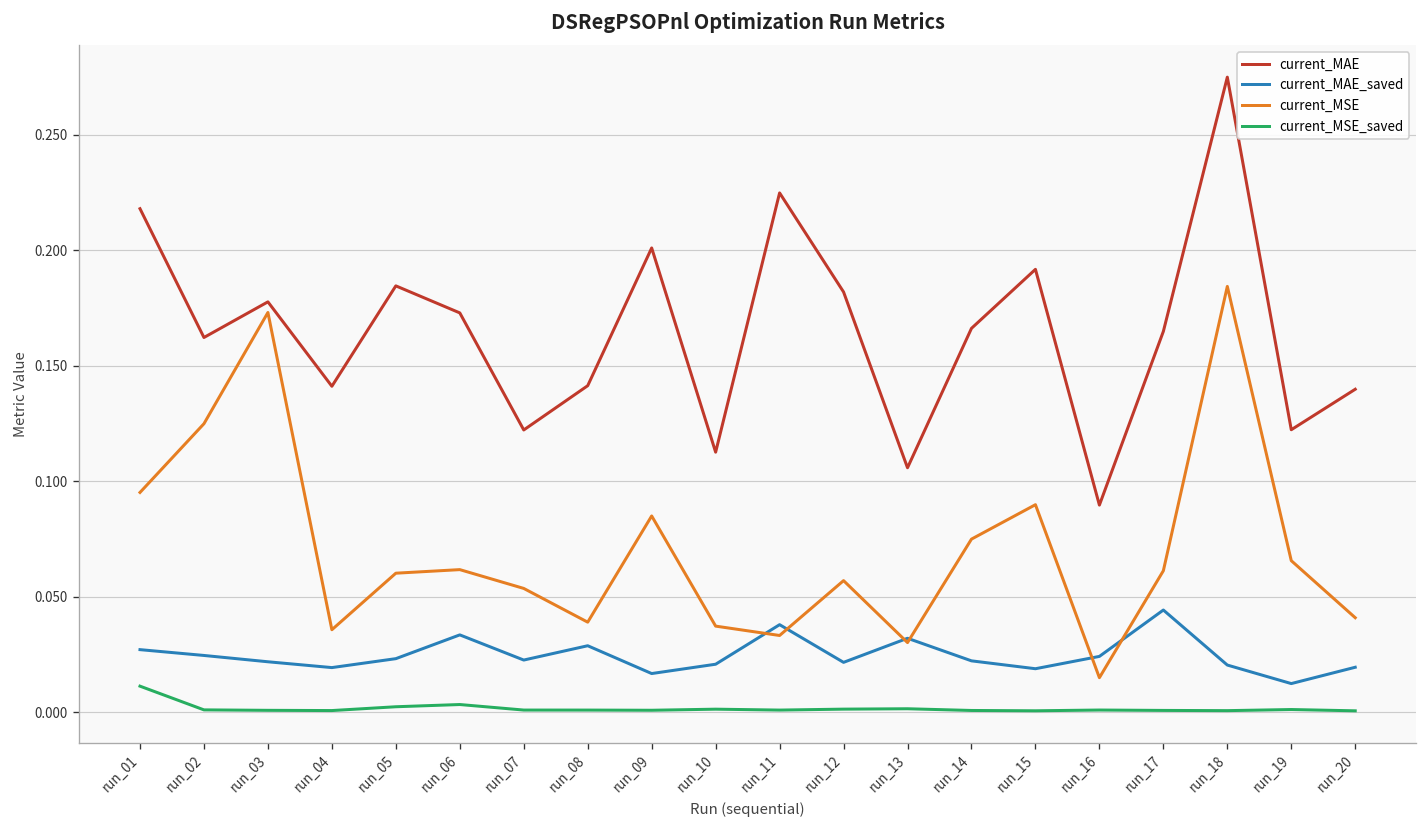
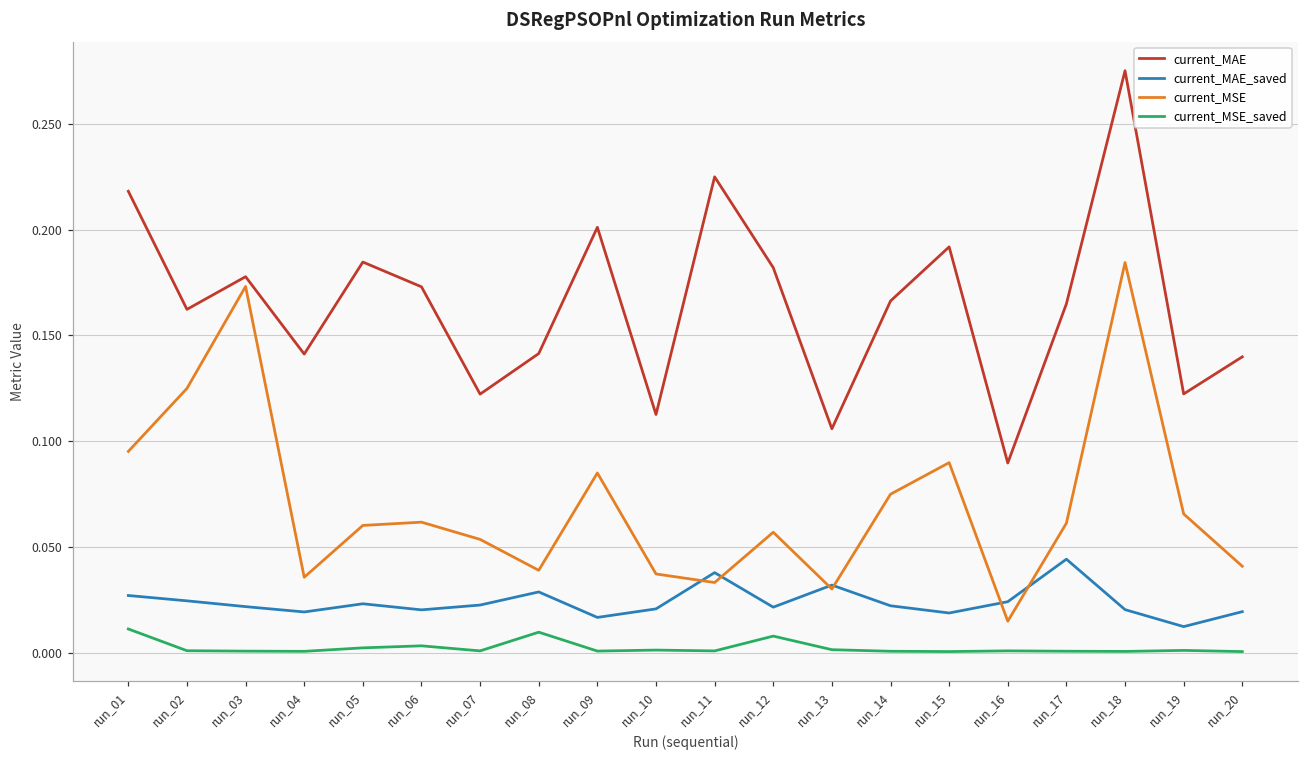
  {
    "current_MAE": {
      "run_01": 0.218,
      "run_02": 0.162,
      "run_03": 0.178,
      "run_04": 0.141,
      "run_05": 0.185,
      "run_06": 0.173,
      "run_07": 0.122,
      "run_08": 0.141,
      "run_09": 0.201,
      "run_10": 0.113,
      "run_11": 0.225,
      "run_12": 0.182,
      "run_13": 0.106,
      "run_14": 0.166,
      "run_15": 0.192,
      "run_16": 0.090,
      "run_17": 0.165,
      "run_18": 0.275,
      "run_19": 0.122,
      "run_20": 0.140
    },
    "current_MAE_saved": {
      "run_01": 0.027,
      "run_02": 0.025,
      "run_03": 0.022,
      "run_04": 0.019,
      "run_05": 0.023,
-     "run_06": 0.033,
+     "run_06": 0.020,
      "run_07": 0.023,
      "run_08": 0.029,
      "run_09": 0.017,
      "run_10": 0.021,
      "run_11": 0.038,
      "run_12": 0.022,
      "run_13": 0.032,
      "run_14": 0.022,
      "run_15": 0.019,
      "run_16": 0.024,
      "run_17": 0.044,
      "run_18": 0.020,
      "run_19": 0.012,
      "run_20": 0.019
    },
    "current_MSE": {
      "run_01": 0.095,
      "run_02": 0.125,
      "run_03": 0.173,
      "run_04": 0.036,
      "run_05": 0.060,
      "run_06": 0.062,
      "run_07": 0.054,
      "run_08": 0.039,
      "run_09": 0.085,
      "run_10": 0.037,
      "run_11": 0.033,
      "run_12": 0.057,
      "run_13": 0.030,
      "run_14": 0.075,
      "run_15": 0.090,
      "run_16": 0.015,
      "run_17": 0.061,
      "run_18": 0.184,
      "run_19": 0.066,
      "run_20": 0.041
    },
    "current_MSE_saved": {
      "run_01": 0.011,
      "run_02": 0.001,
      "run_03": 0.001,
      "run_04": 0.001,
      "run_05": 0.002,
      "run_06": 0.003,
      "run_07": 0.001,
-     "run_08": 0.001,
+     "run_08": 0.010,
      "run_09": 0.001,
      "run_10": 0.001,
      "run_11": 0.001,
-     "run_12": 0.001,
+     "run_12": 0.008,
      "run_13": 0.002,
      "run_14": 0.001,
      "run_15": 0.001,
      "run_16": 0.001,
      "run_17": 0.001,
      "run_18": 0.001,
      "run_19": 0.001,
      "run_20": 0.001
    }
  }
